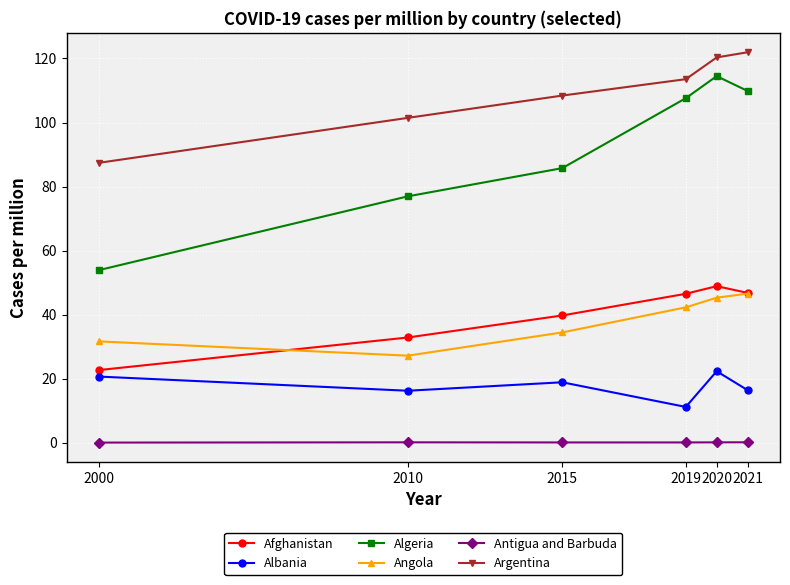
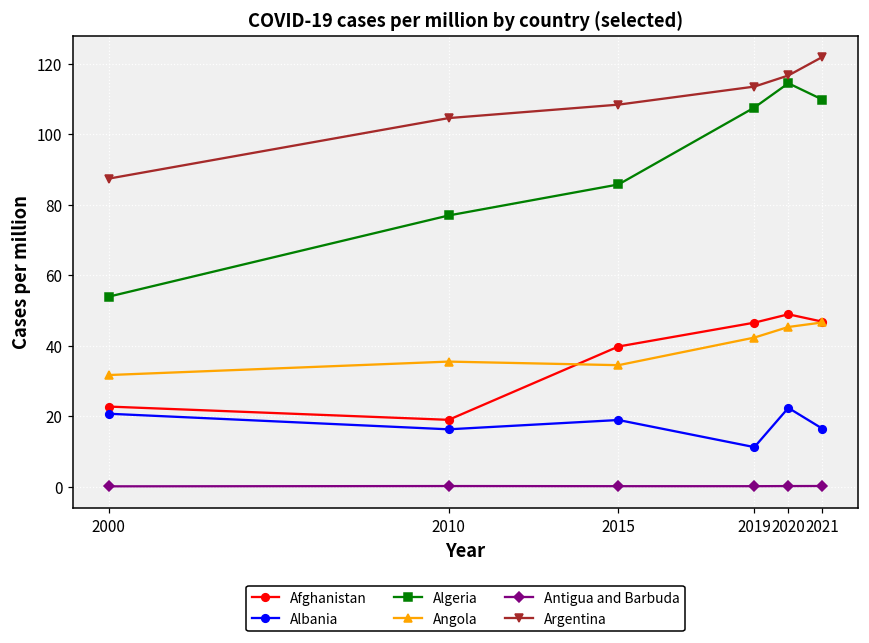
  {
    "Afghanistan": {
      "2000": 23,
-     "2010": 33,
+     "2010": 19,
      "2015": 40,
      "2019": 47,
      "2020": 49
    },
    "Albania": {
      "2000": 21,
      "2010": 16,
      "2015": 19,
      "2019": 11,
      "2020": 22,
      "2021": 16
    },
    "Algeria": {
      "2000": 54,
      "2010": 77,
      "2015": 86,
      "2019": 108,
      "2020": 114,
      "2021": 110
    },
    "Angola": {
      "2000": 32,
-     "2010": 27,
+     "2010": 35,
      "2015": 34,
      "2019": 42,
      "2020": 45
    },
    "Antigua and Barbuda": {
      "2000": 0,
      "2010": 0,
      "2015": 0,
      "2019": 0,
      "2020": 0,
      "2021": 0
    },
    "Argentina": {
      "2000": 87,
-     "2010": 101,
+     "2010": 105,
      "2015": 108,
      "2019": 114,
-     "2020": 120,
+     "2020": 117,
      "2021": 122
    }
  }
